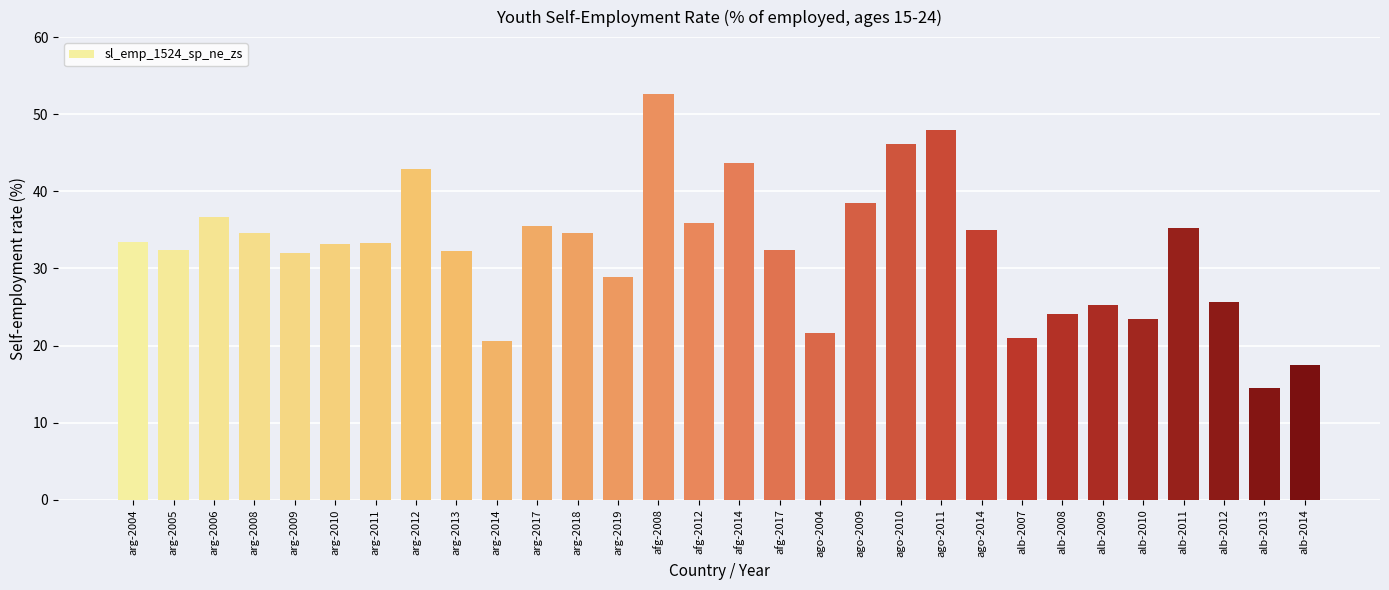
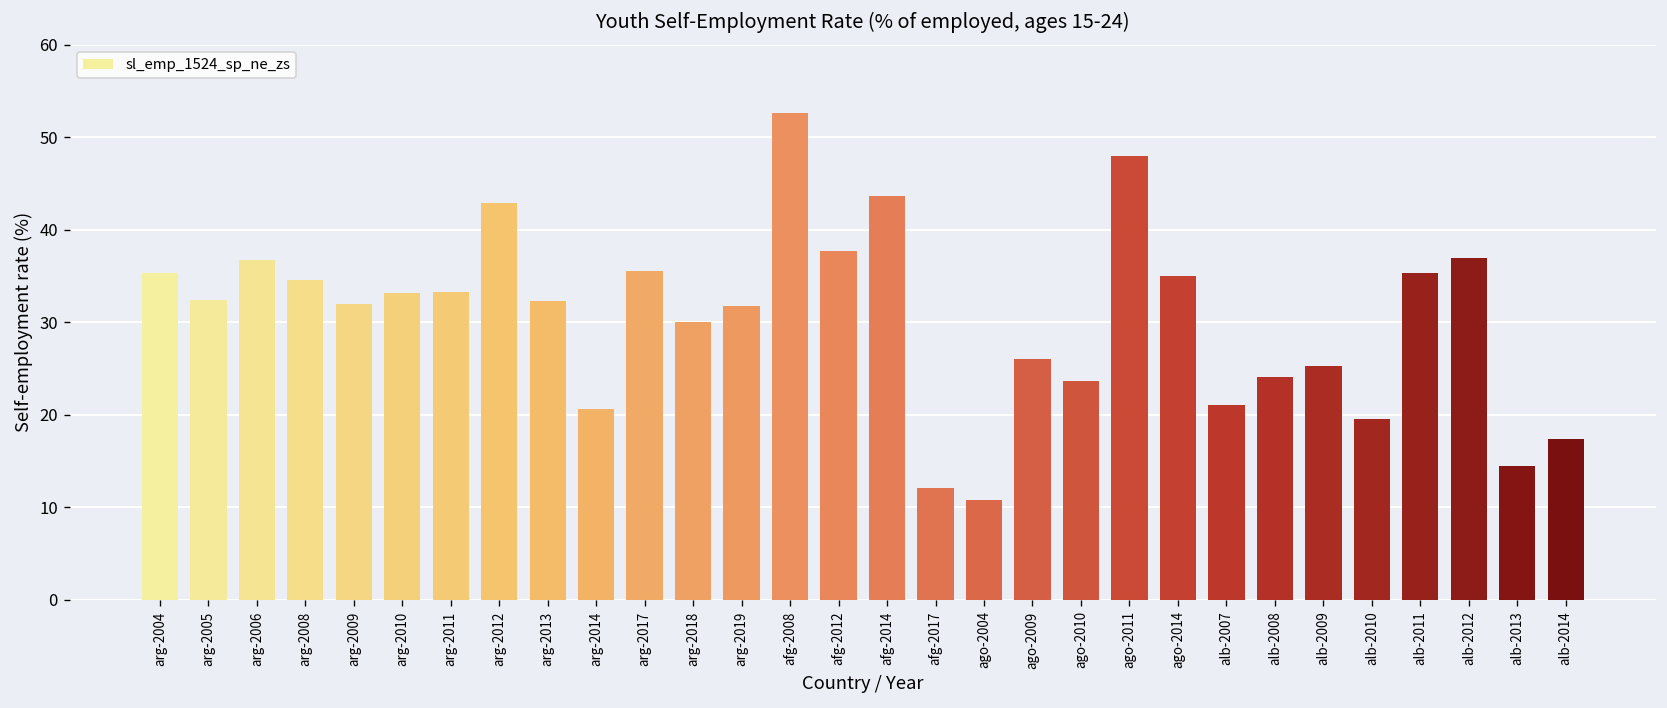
  {
-   "arg-2004": 33,
+   "arg-2004": 35,
    "arg-2005": 32,
    "arg-2006": 37,
    "arg-2008": 35,
    "arg-2009": 32,
    "arg-2010": 33,
    "arg-2011": 33,
    "arg-2012": 43,
    "arg-2013": 32,
    "arg-2014": 21,
    "arg-2017": 35,
-   "arg-2018": 35,
-   "arg-2019": 29,
+   "arg-2018": 30,
+   "arg-2019": 32,
    "afg-2008": 53,
-   "afg-2012": 36,
+   "afg-2012": 38,
    "afg-2014": 44,
-   "afg-2017": 32,
-   "ago-2004": 22,
-   "ago-2009": 38,
-   "ago-2010": 46,
+   "afg-2017": 12,
+   "ago-2004": 11,
+   "ago-2009": 26,
+   "ago-2010": 24,
    "ago-2011": 48,
    "ago-2014": 35,
    "alb-2007": 21,
    "alb-2008": 24,
    "alb-2009": 25,
-   "alb-2010": 23,
+   "alb-2010": 20,
    "alb-2011": 35,
-   "alb-2012": 26,
+   "alb-2012": 37,
    "alb-2013": 14,
    "alb-2014": 17
  }
